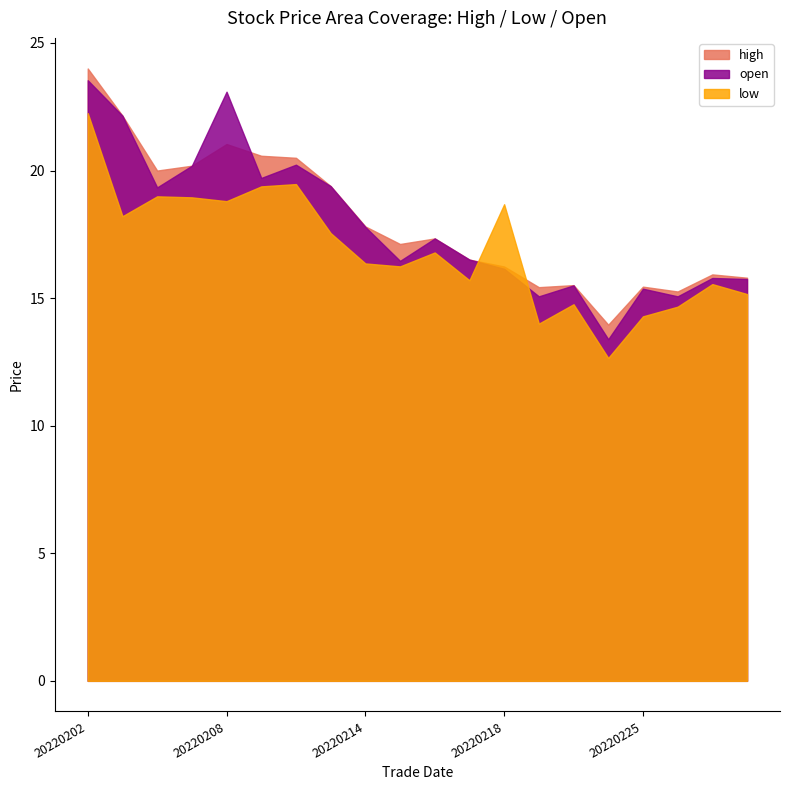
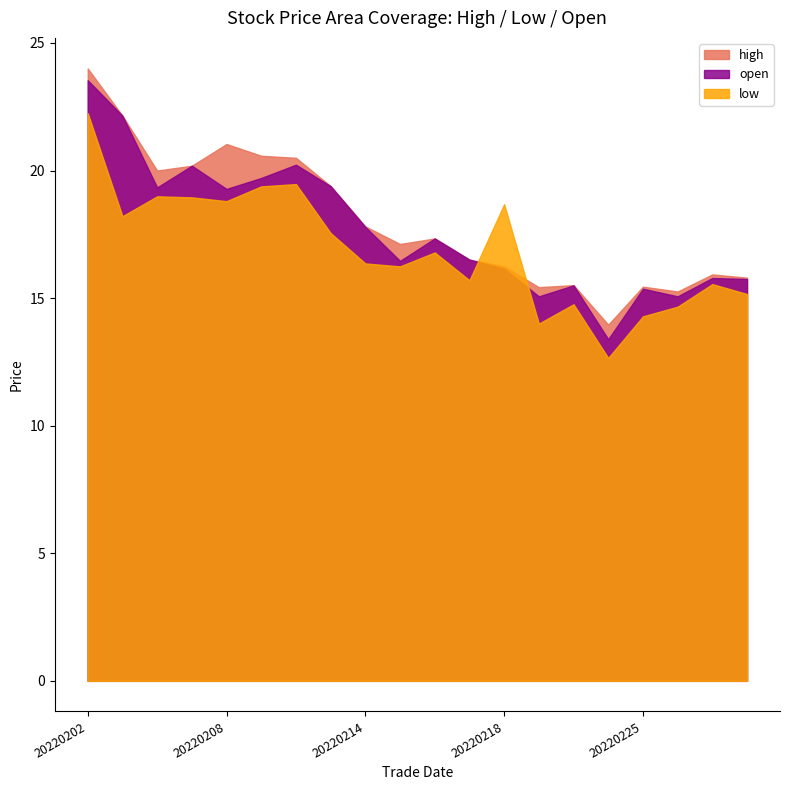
  {
    "high": {
      "20220202": 24.0,
      "20220208": 21.0
    },
    "open": {
      "20220202": 23.5,
-     "20220208": 23.1
+     "20220208": 19.3
    },
    "low": {
      "20220202": 22.3,
      "20220208": 18.8,
      "20220214": 16.4,
      "20220218": 18.7,
      "20220225": 14.3
    }
  }
